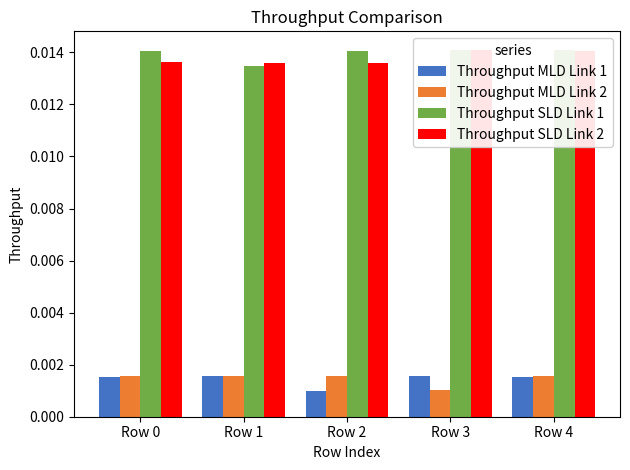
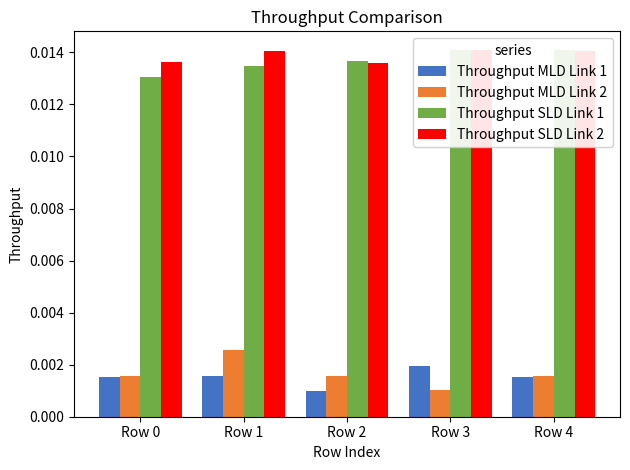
  {
    "Throughput MLD Link 1": {
      "Row 0": 0.0015,
      "Row 1": 0.0015,
      "Row 2": 0.0010,
-     "Row 3": 0.0016,
+     "Row 3": 0.0019,
      "Row 4": 0.0015
    },
    "Throughput MLD Link 2": {
      "Row 0": 0.0016,
-     "Row 1": 0.0016,
+     "Row 1": 0.0026,
      "Row 2": 0.0016,
      "Row 3": 0.0010,
      "Row 4": 0.0016
    },
    "Throughput SLD Link 1": {
-     "Row 0": 0.0140,
+     "Row 0": 0.0131,
      "Row 1": 0.0135,
-     "Row 2": 0.0141
+     "Row 2": 0.0137
    },
    "Throughput SLD Link 2": {
      "Row 0": 0.0136,
-     "Row 1": 0.0136,
+     "Row 1": 0.0141,
      "Row 2": 0.0136
    }
  }
